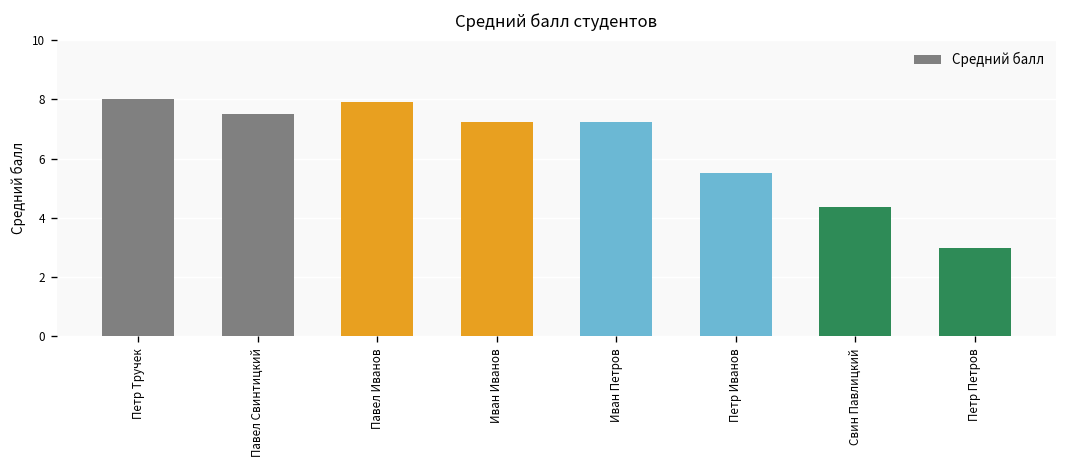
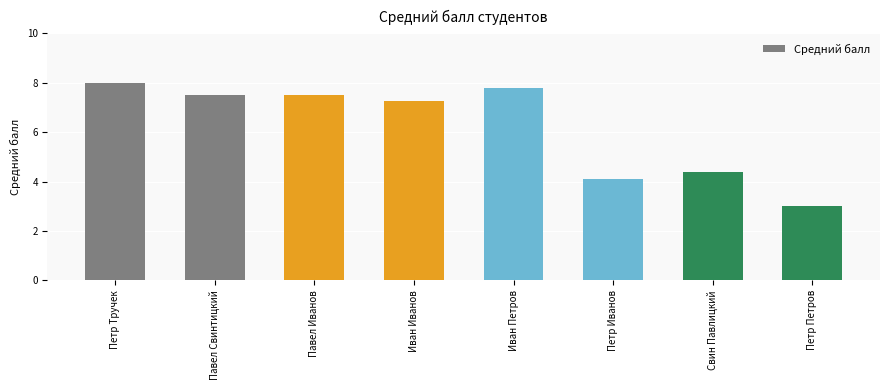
  {
    "Петр Тручек": 8.0,
    "Павел Свинтицкий": 7.5,
-   "Павел Иванов": 7.9,
+   "Павел Иванов": 7.5,
    "Иван Иванов": 7.3,
-   "Иван Петров": 7.3,
-   "Петр Иванов": 5.5,
+   "Иван Петров": 7.8,
+   "Петр Иванов": 4.1,
    "Свин Павлицкий": 4.4,
    "Петр Петров": 3.0
  }
